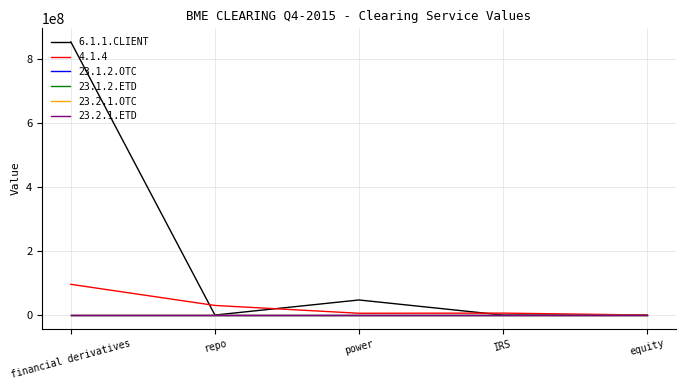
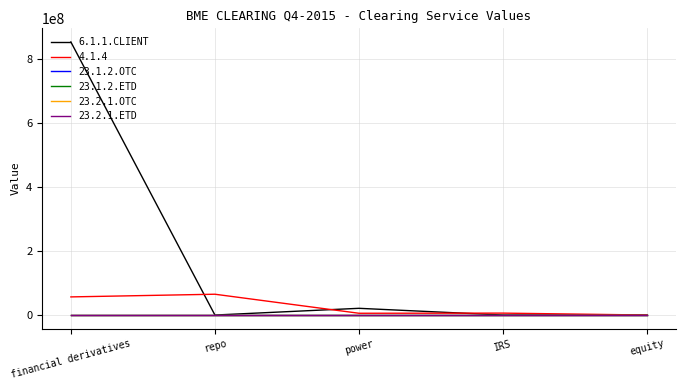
  {
    "6.1.1.CLIENT": {
      "financial derivatives": 850000000,
-     "power": 50000000
+     "power": 20000000
    },
    "4.1.4": {
-     "financial derivatives": 100000000,
-     "repo": 30000000
+     "financial derivatives": 60000000,
+     "repo": 70000000
    },
    "23.2.1.ETD": {
      "financial derivatives": 0
    }
  }
